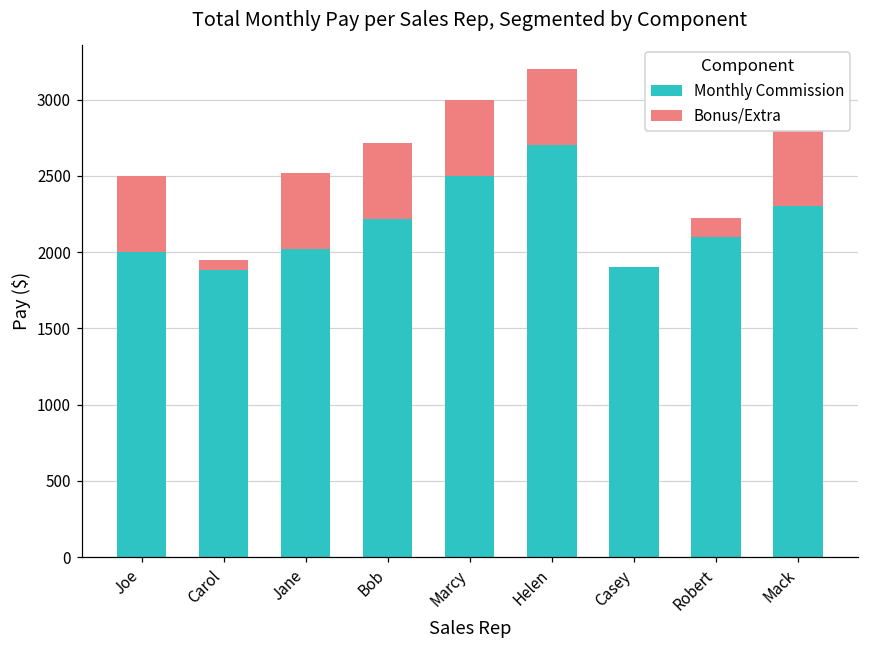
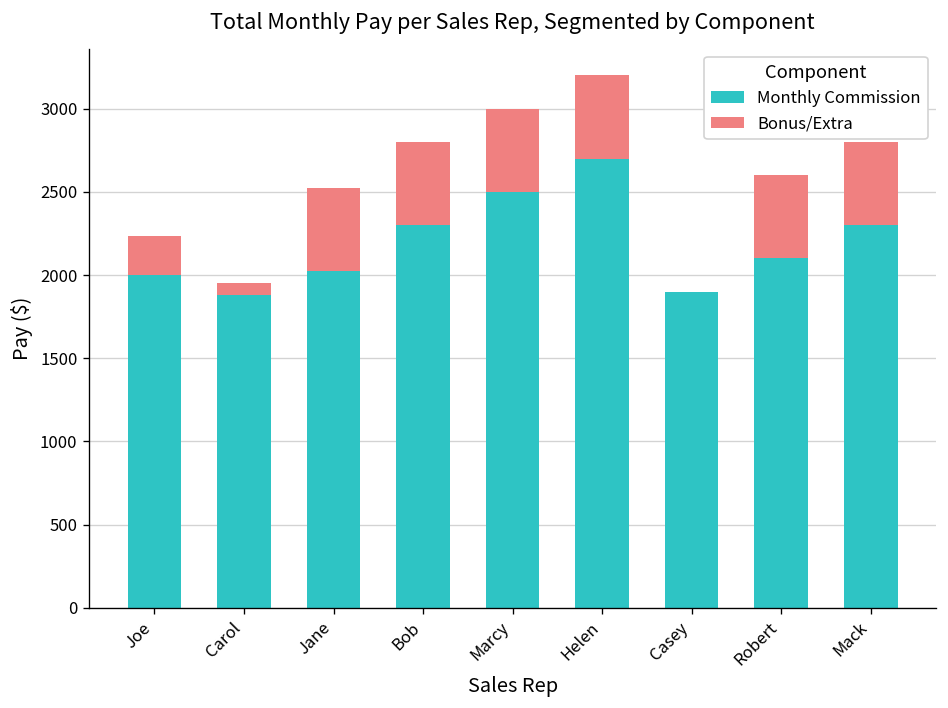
  {
    "Monthly Commission": {
      "Joe": 2000,
      "Carol": 1880,
      "Jane": 2020,
-     "Bob": 2220,
+     "Bob": 2300,
      "Marcy": 2500,
      "Helen": 2700,
      "Casey": 1900,
      "Robert": 2100,
      "Mack": 2300
    },
    "Bonus/Extra": {
-     "Joe": 500,
+     "Joe": 230,
      "Carol": 70,
      "Jane": 500,
      "Bob": 500,
      "Marcy": 500,
      "Helen": 500,
      "Casey": 0,
-     "Robert": 130,
+     "Robert": 500,
      "Mack": 500
    }
  }
